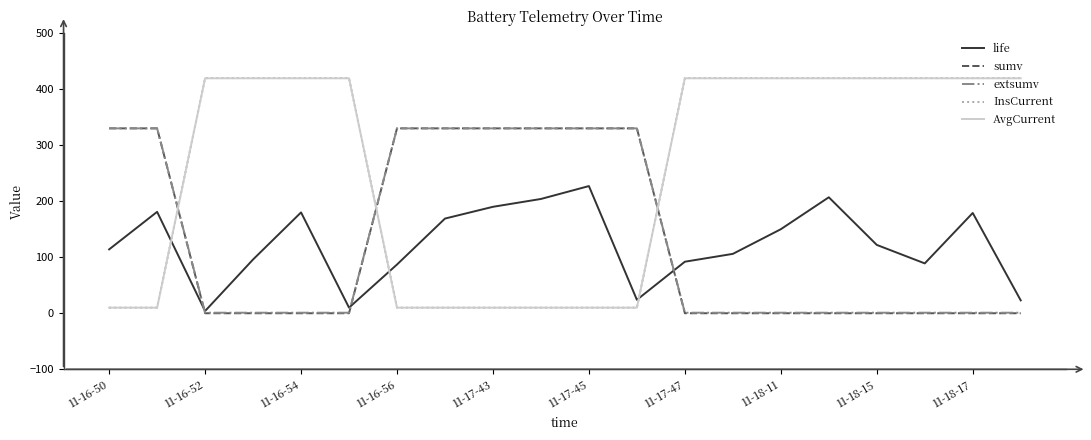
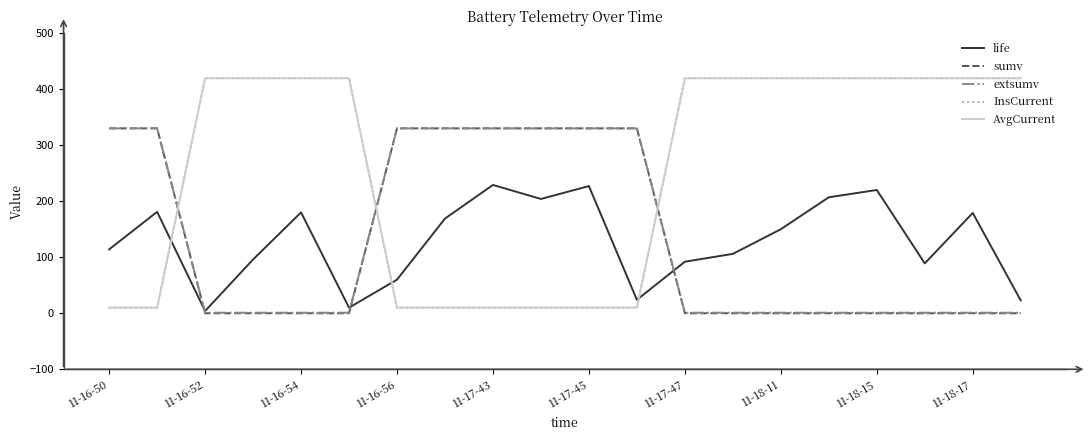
  {
    "life": {
      "11-16-50": 110,
      "11-16-54": 180,
-     "11-16-56": 90,
-     "11-17-43": 190,
+     "11-16-56": 60,
+     "11-17-43": 230,
      "11-17-45": 230,
      "11-17-47": 90,
      "11-18-11": 150,
-     "11-18-15": 120,
+     "11-18-15": 220,
      "11-18-17": 180
    },
    "extsumv": {
      "11-16-50": 330,
      "11-16-54": 0,
      "11-16-56": 330,
      "11-17-43": 330,
      "11-17-45": 330,
      "11-17-47": 0,
      "11-18-11": 0,
      "11-18-15": 0,
      "11-18-17": 0
    },
    "AvgCurrent": {
      "11-16-50": 10,
      "11-16-52": 420,
      "11-16-54": 420,
      "11-16-56": 10,
      "11-17-43": 10,
      "11-17-45": 10,
      "11-17-47": 420,
      "11-18-11": 420,
      "11-18-15": 420,
      "11-18-17": 420
    }
  }
